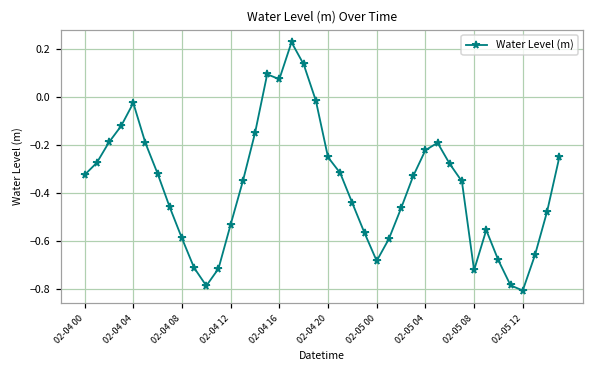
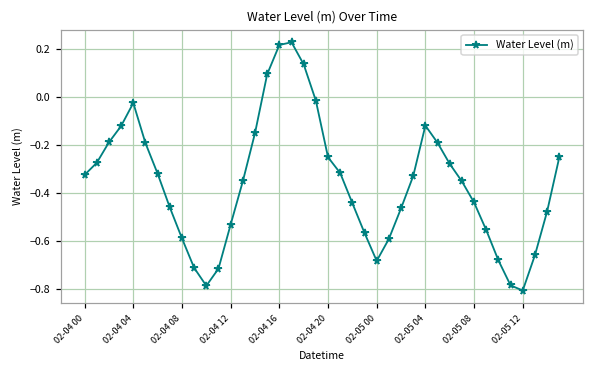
  {
    "02-04 00": -0.32,
    "02-04 04": -0.02,
    "02-04 08": -0.59,
    "02-04 12": -0.53,
-   "02-04 16": 0.07,
+   "02-04 16": 0.22,
    "02-04 20": -0.25,
    "02-05 00": -0.68,
-   "02-05 04": -0.22,
-   "02-05 08": -0.72,
+   "02-05 04": -0.12,
+   "02-05 08": -0.44,
    "02-05 12": -0.81
  }
